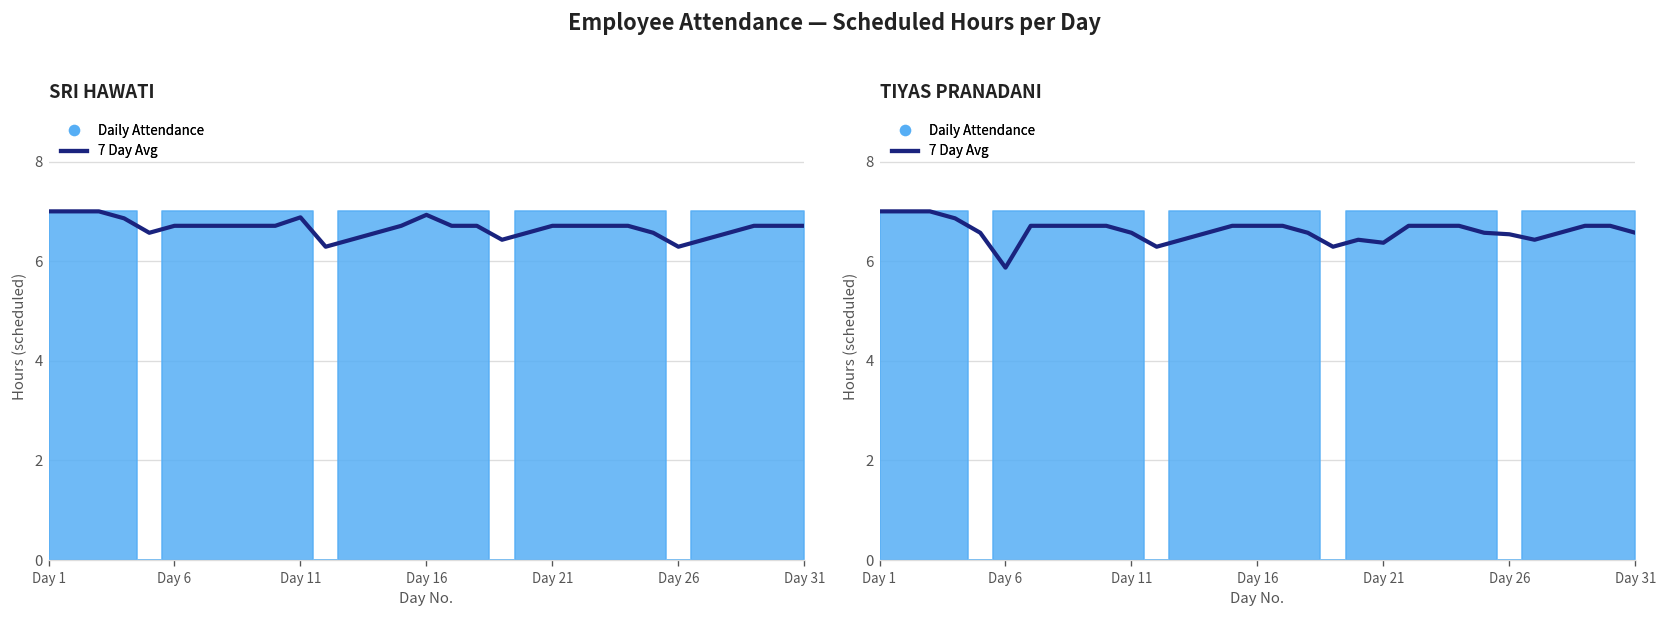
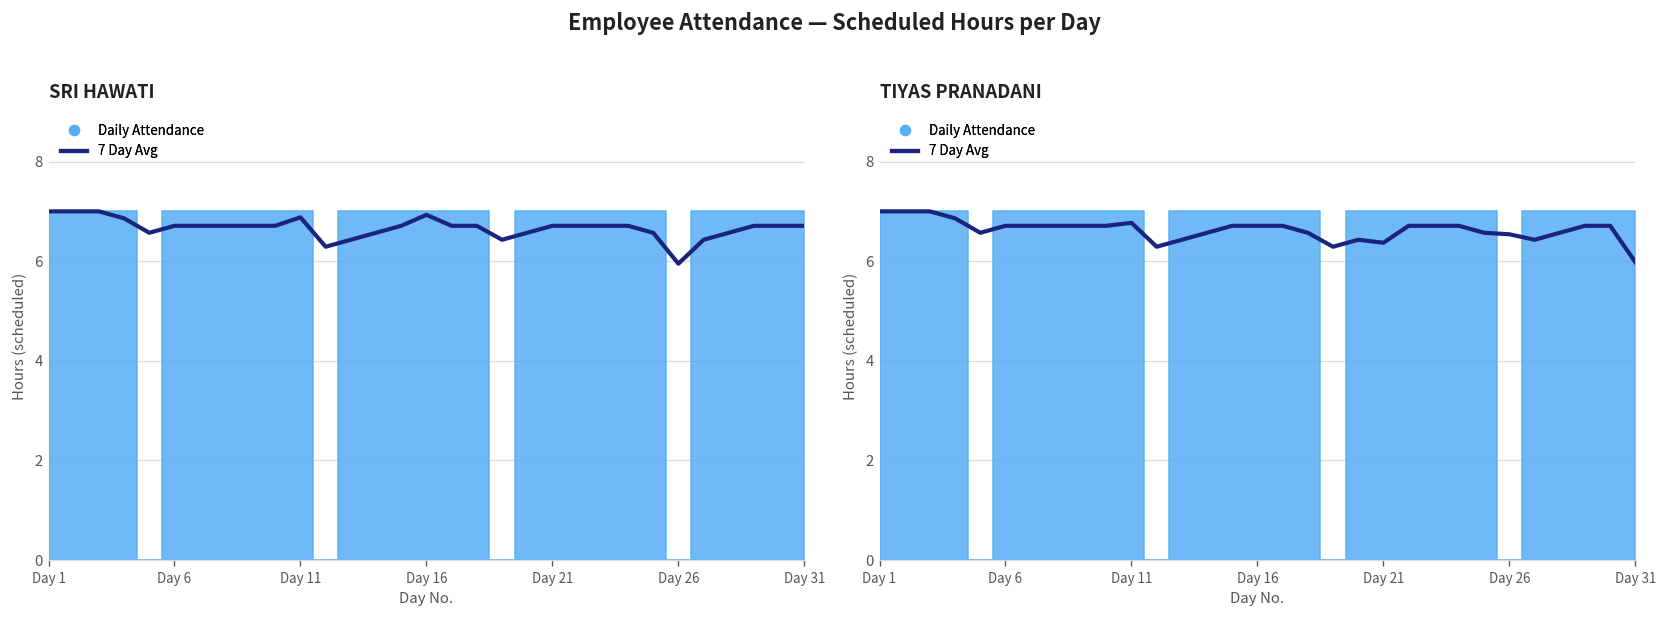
  {
    "SRI HAWATI": {
      "7 Day Avg": {
        "Day 6": 6.7,
        "Day 11": 6.9,
        "Day 16": 6.9,
        "Day 21": 6.7,
-       "Day 26": 6.3,
+       "Day 26": 6.0,
        "Day 31": 6.7
      }
    },
    "TIYAS PRANADANI": {
      "7 Day Avg": {
-       "Day 6": 5.9,
-       "Day 11": 6.6,
+       "Day 6": 6.7,
+       "Day 11": 6.8,
        "Day 16": 6.7,
        "Day 21": 6.4,
        "Day 26": 6.5,
-       "Day 31": 6.6
+       "Day 31": 6.0
      }
    }
  }
